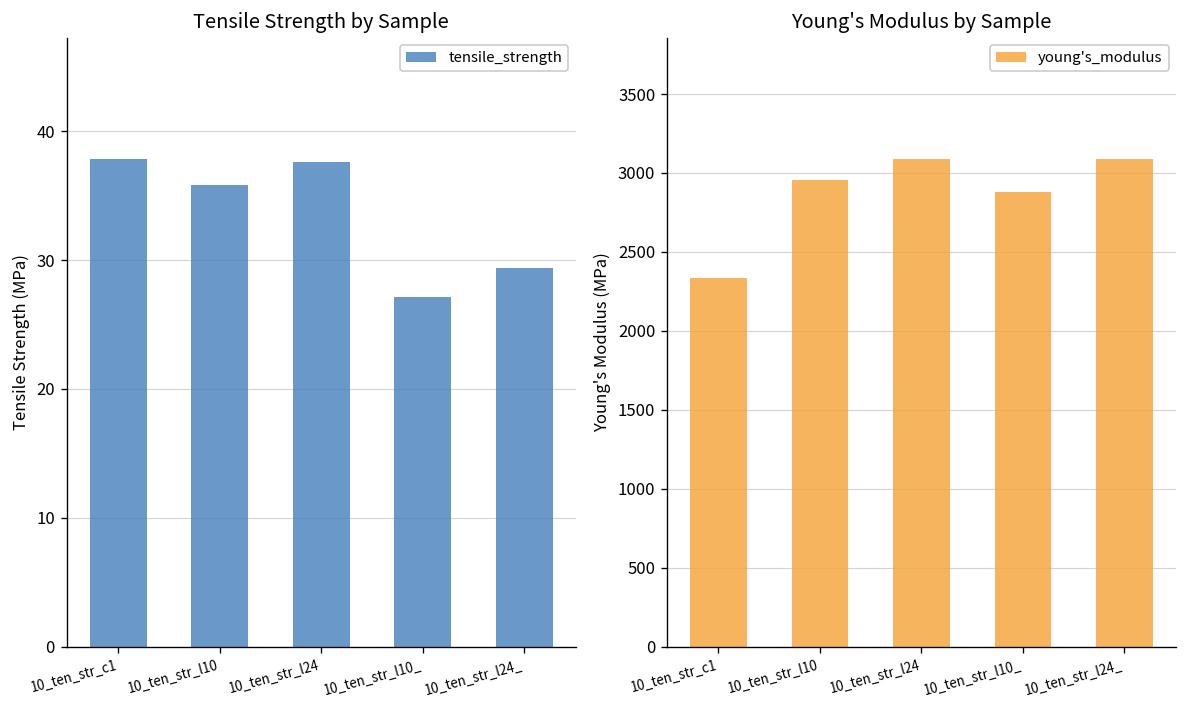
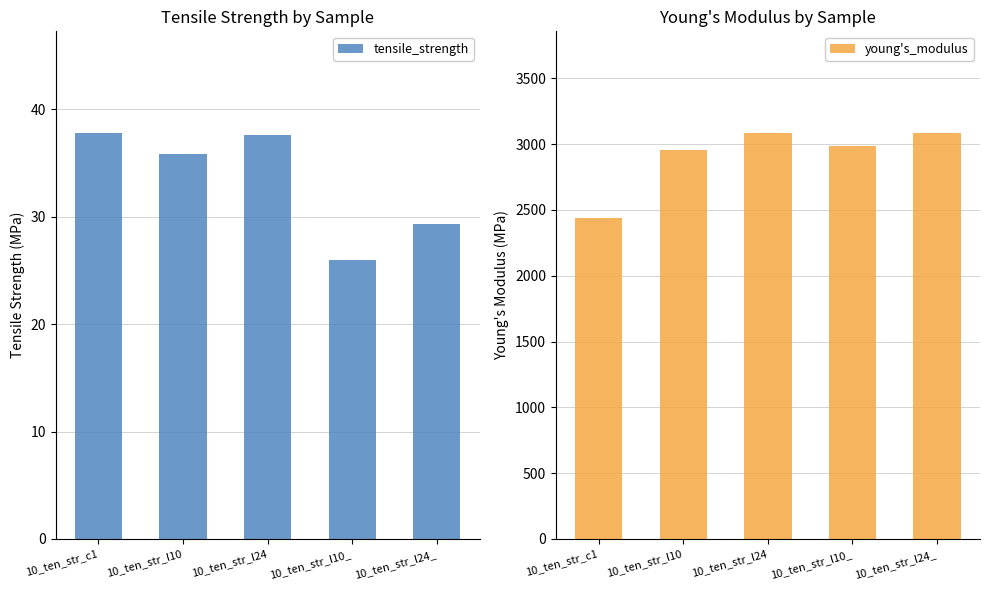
  {
    "Tensile Strength by Sample": {
      "10_ten_str_c1": 37.8,
      "10_ten_str_l10": 35.8,
      "10_ten_str_l24": 37.6,
-     "10_ten_str_l10_": 27.2,
+     "10_ten_str_l10_": 25.9,
      "10_ten_str_l24_": 29.4
    },
    "Young's Modulus by Sample": {
-     "10_ten_str_c1": 2340,
+     "10_ten_str_c1": 2440,
      "10_ten_str_l10": 2960,
      "10_ten_str_l24": 3090,
-     "10_ten_str_l10_": 2880,
+     "10_ten_str_l10_": 2980,
      "10_ten_str_l24_": 3090
    }
  }
